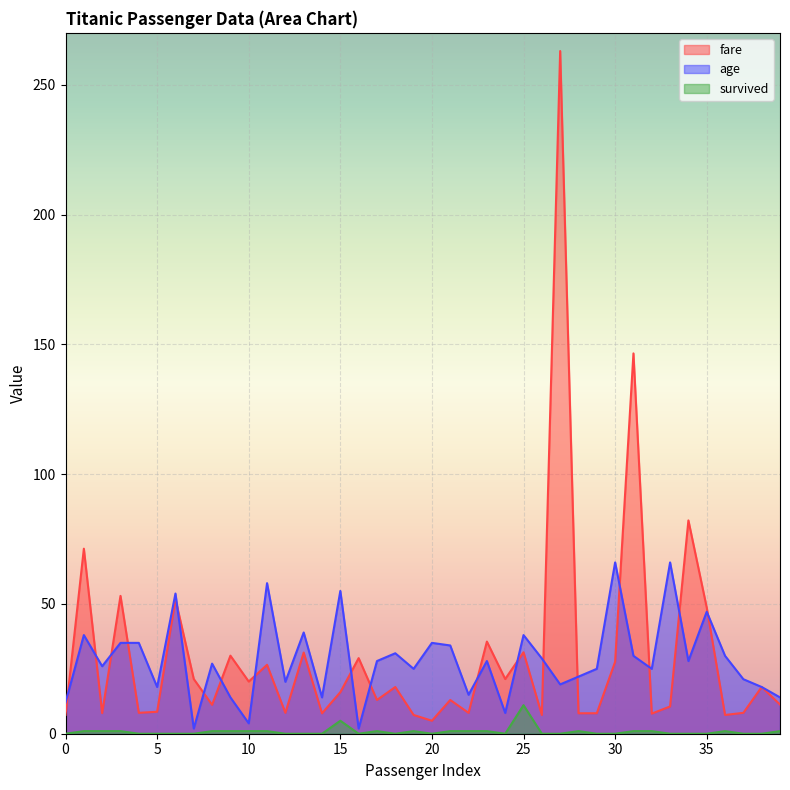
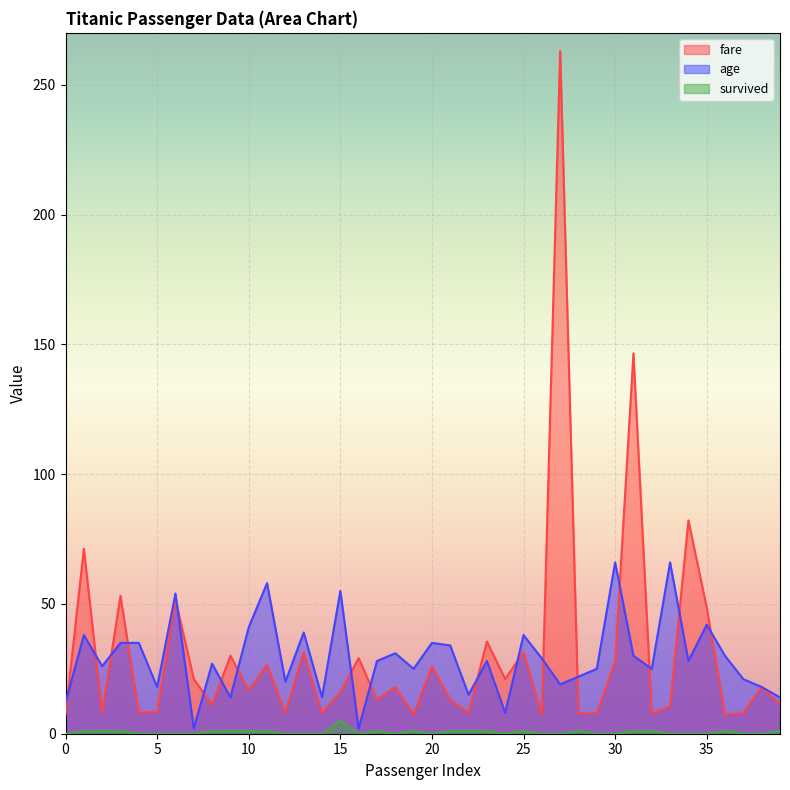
  {
    "fare": {
      "0": 7,
      "5": 8,
-     "10": 20,
+     "10": 17,
      "15": 16,
-     "20": 5,
+     "20": 26,
      "25": 31,
      "30": 28,
      "35": 49
    },
    "age": {
      "0": 12,
      "5": 18,
-     "10": 4,
+     "10": 41,
      "15": 55,
      "20": 35,
      "25": 38,
      "30": 66,
-     "35": 47
+     "35": 42
    },
    "survived": {
      "0": 0,
      "5": 0,
      "10": 1,
      "15": 5,
      "20": 0,
-     "25": 11,
+     "25": 1,
      "30": 0,
      "35": 0
    }
  }
